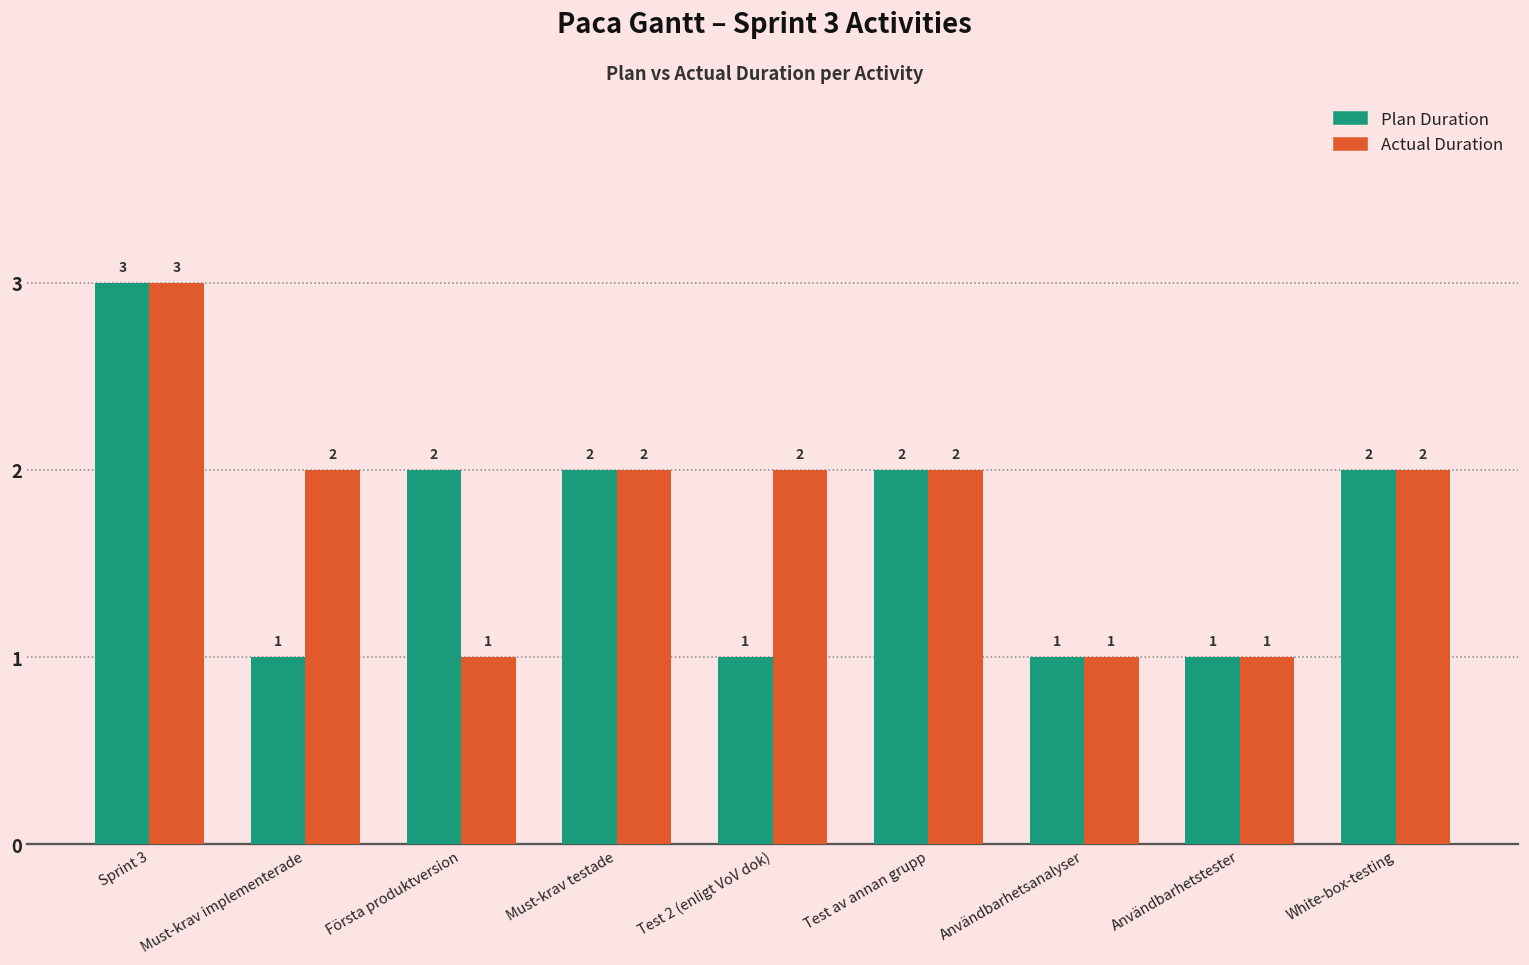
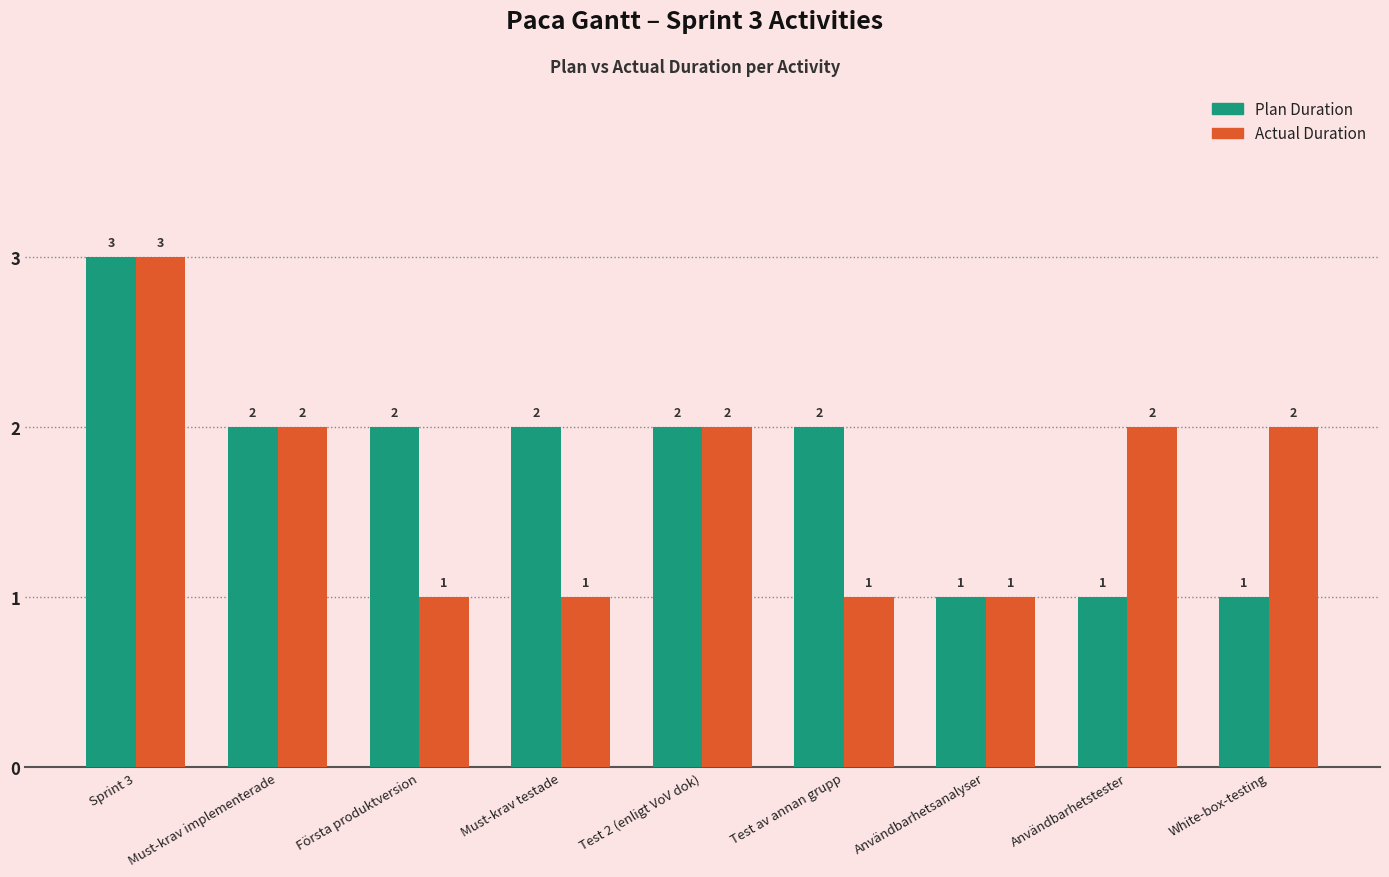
  {
    "Plan Duration": {
      "Sprint 3": 3,
-     "Must-krav implementerade": 1,
+     "Must-krav implementerade": 2,
      "Första produktversion": 2,
      "Must-krav testade": 2,
-     "Test 2 (enligt VoV dok)": 1,
+     "Test 2 (enligt VoV dok)": 2,
      "Test av annan grupp": 2,
      "Användbarhetsanalyser": 1,
      "Användbarhetstester": 1,
-     "White-box-testing": 2
+     "White-box-testing": 1
    },
    "Actual Duration": {
      "Sprint 3": 3,
      "Must-krav implementerade": 2,
      "Första produktversion": 1,
-     "Must-krav testade": 2,
+     "Must-krav testade": 1,
      "Test 2 (enligt VoV dok)": 2,
-     "Test av annan grupp": 2,
+     "Test av annan grupp": 1,
      "Användbarhetsanalyser": 1,
-     "Användbarhetstester": 1,
+     "Användbarhetstester": 2,
      "White-box-testing": 2
    }
  }
